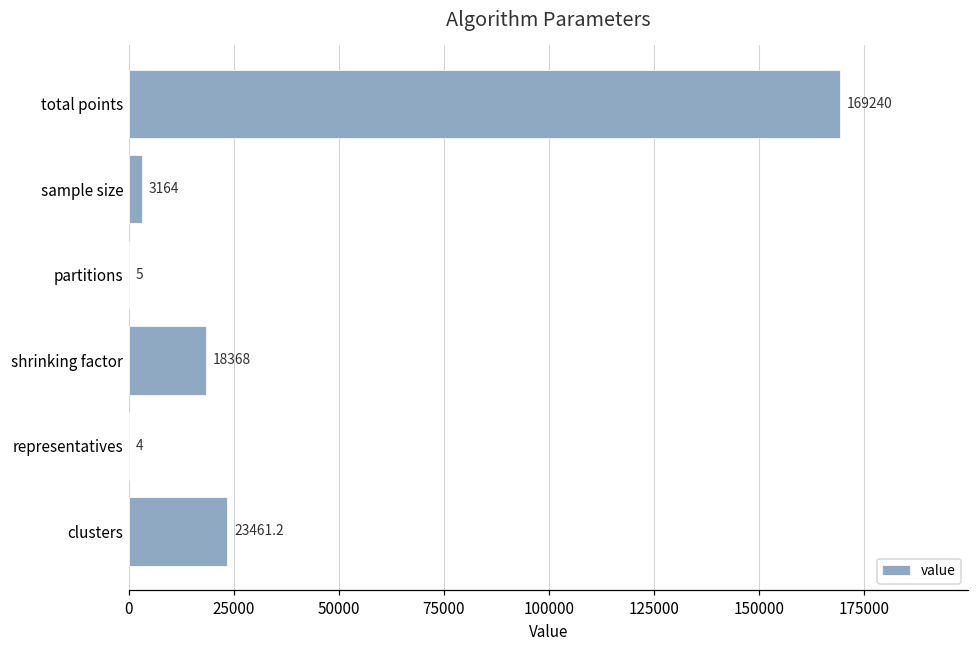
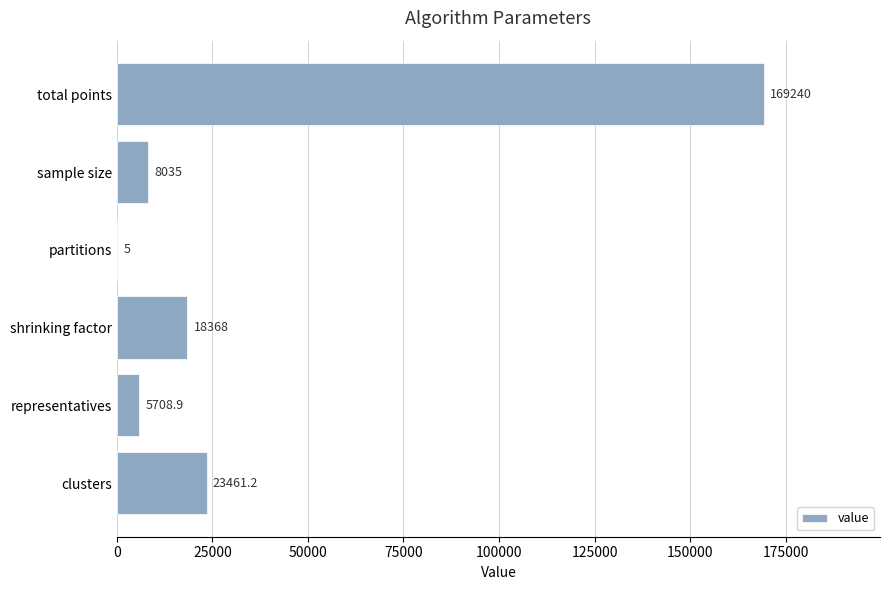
  {
    "total points": 169240,
-   "sample size": 3164,
+   "sample size": 8035,
    "partitions": 5,
    "shrinking factor": 18368,
-   "representatives": 4,
+   "representatives": 5708.9,
    "clusters": 23461.2
  }
